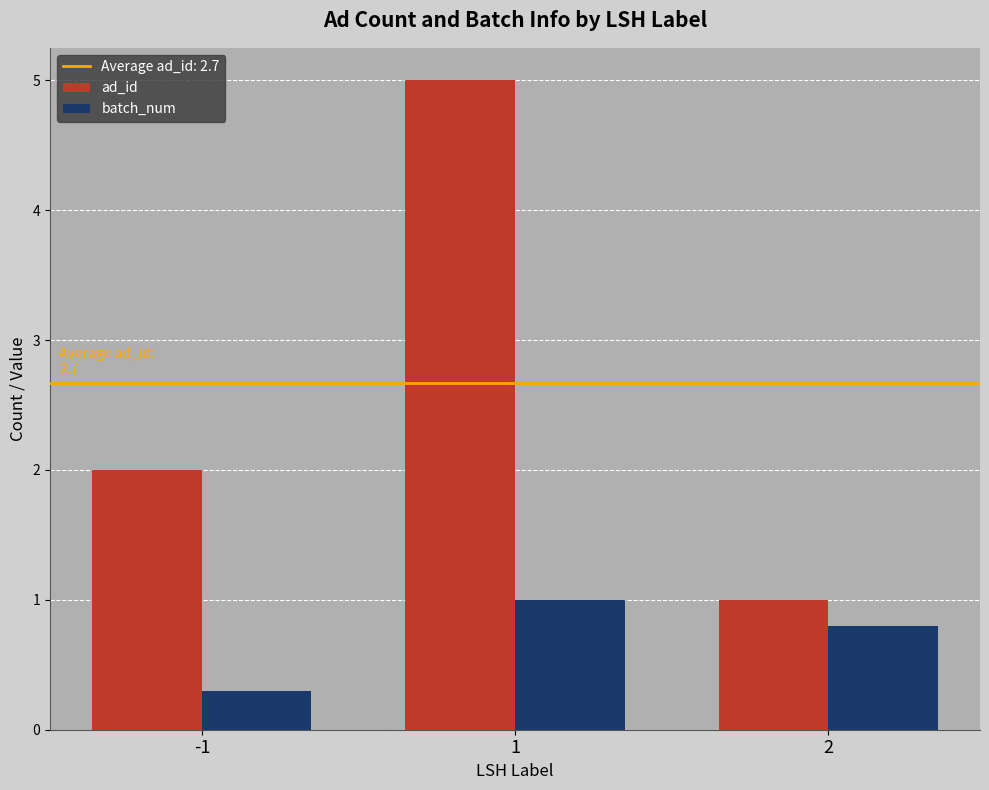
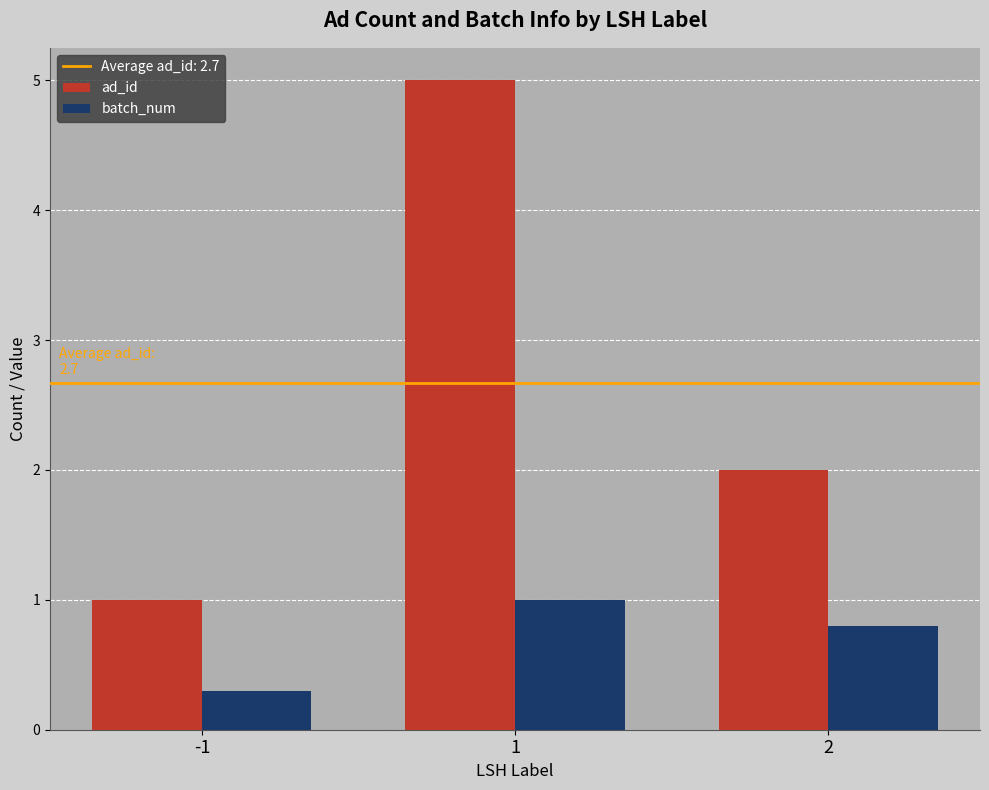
  {
    "ad_id": {
-     "-1": 2,
+     "-1": 1,
      "1": 5,
-     "2": 1
+     "2": 2
    },
    "batch_num": {
      "-1": 0.30,
      "1": 1,
      "2": 0.80
    }
  }
